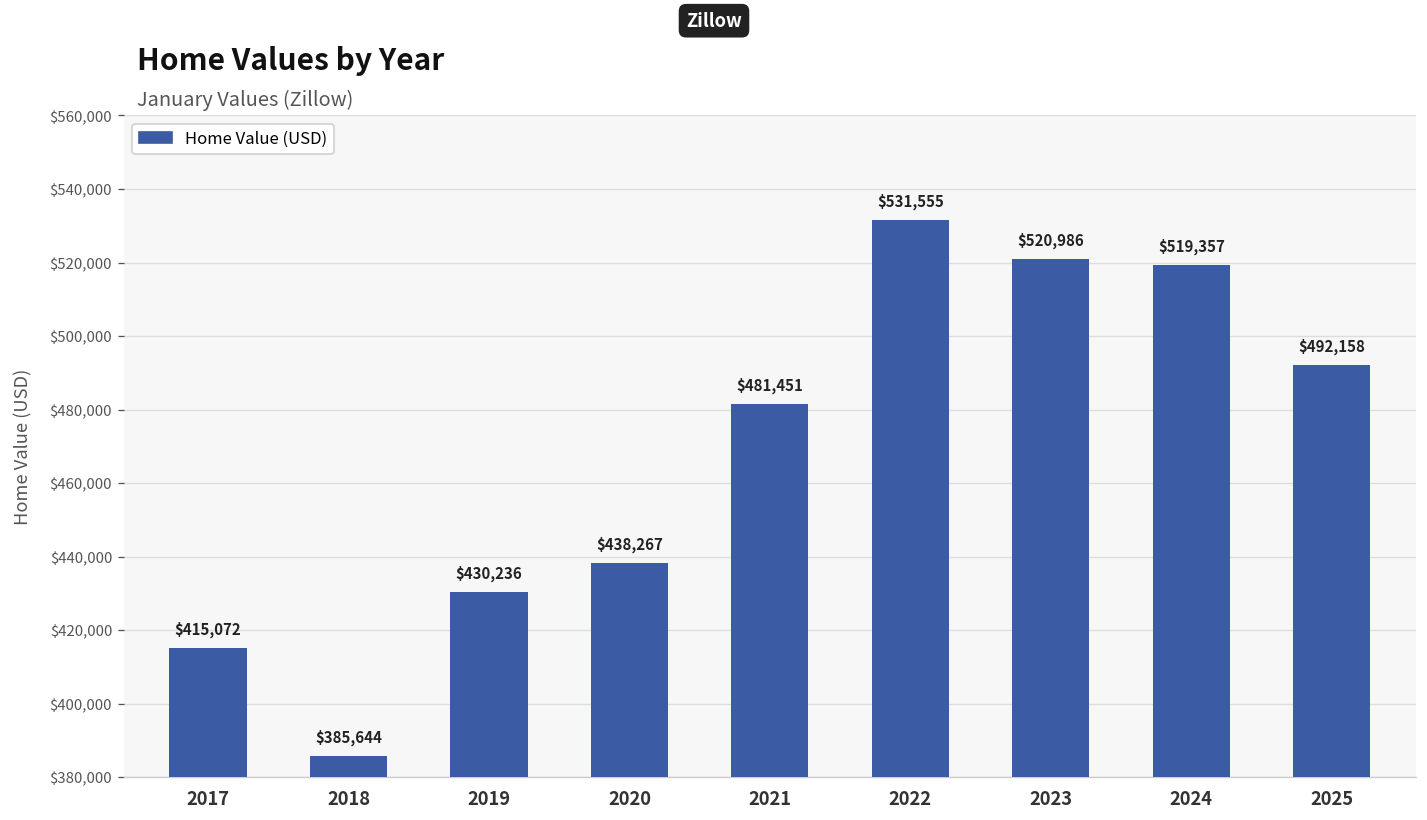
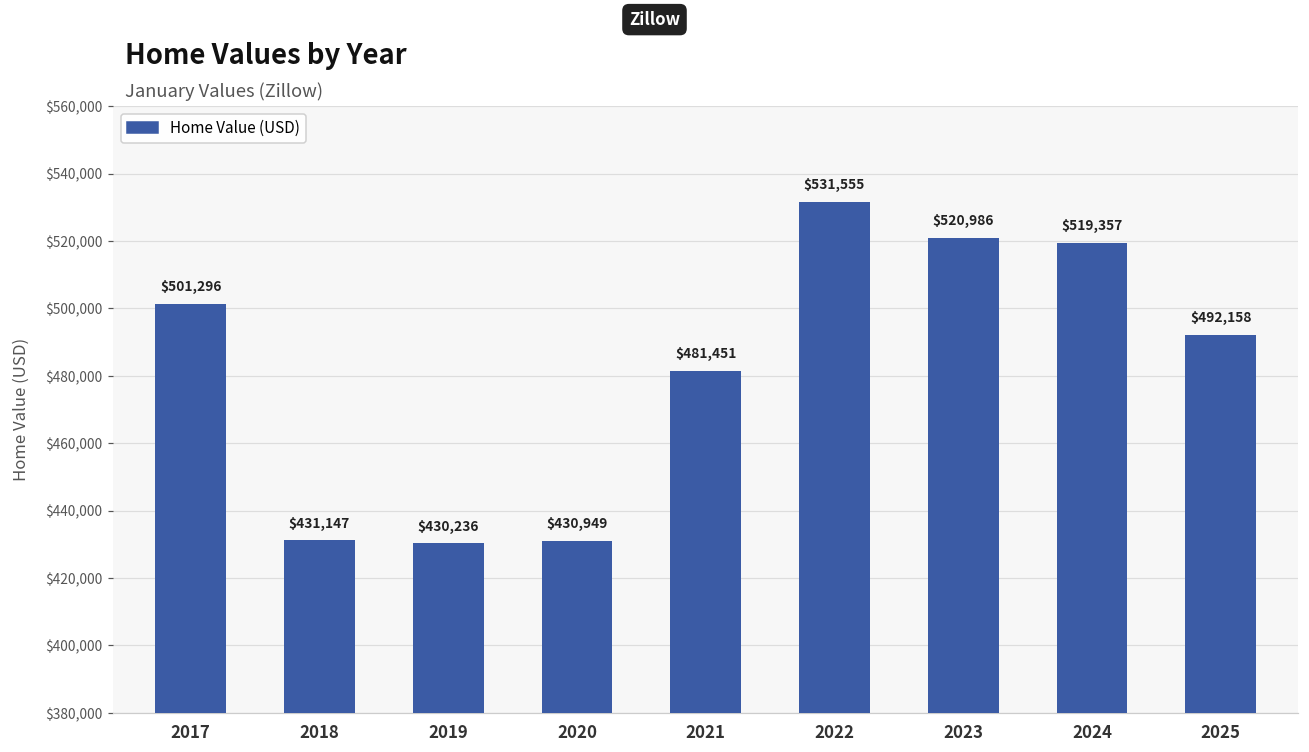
  {
-   "2017": "$415,072",
-   "2018": "$385,644",
+   "2017": "$501,296",
+   "2018": "$431,147",
    "2019": "$430,236",
-   "2020": "$438,267",
+   "2020": "$430,949",
    "2021": "$481,451",
    "2022": "$531,555",
    "2023": "$520,986",
    "2024": "$519,357",
    "2025": "$492,158"
  }
